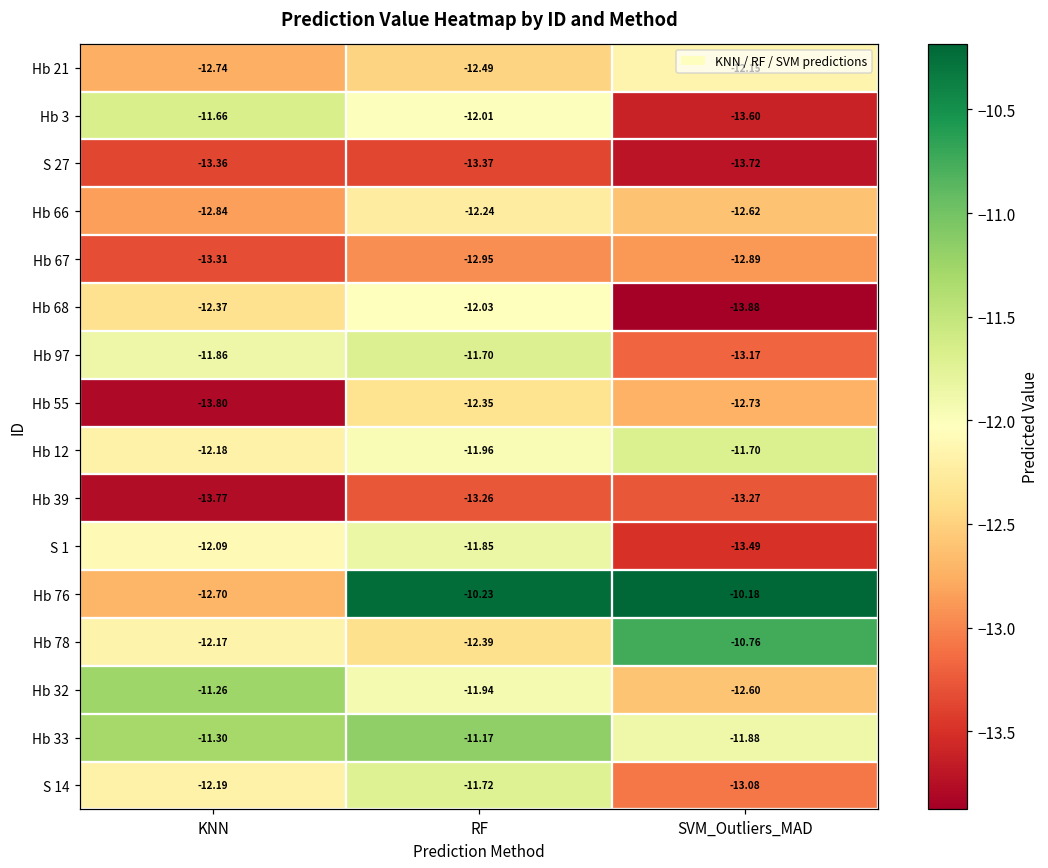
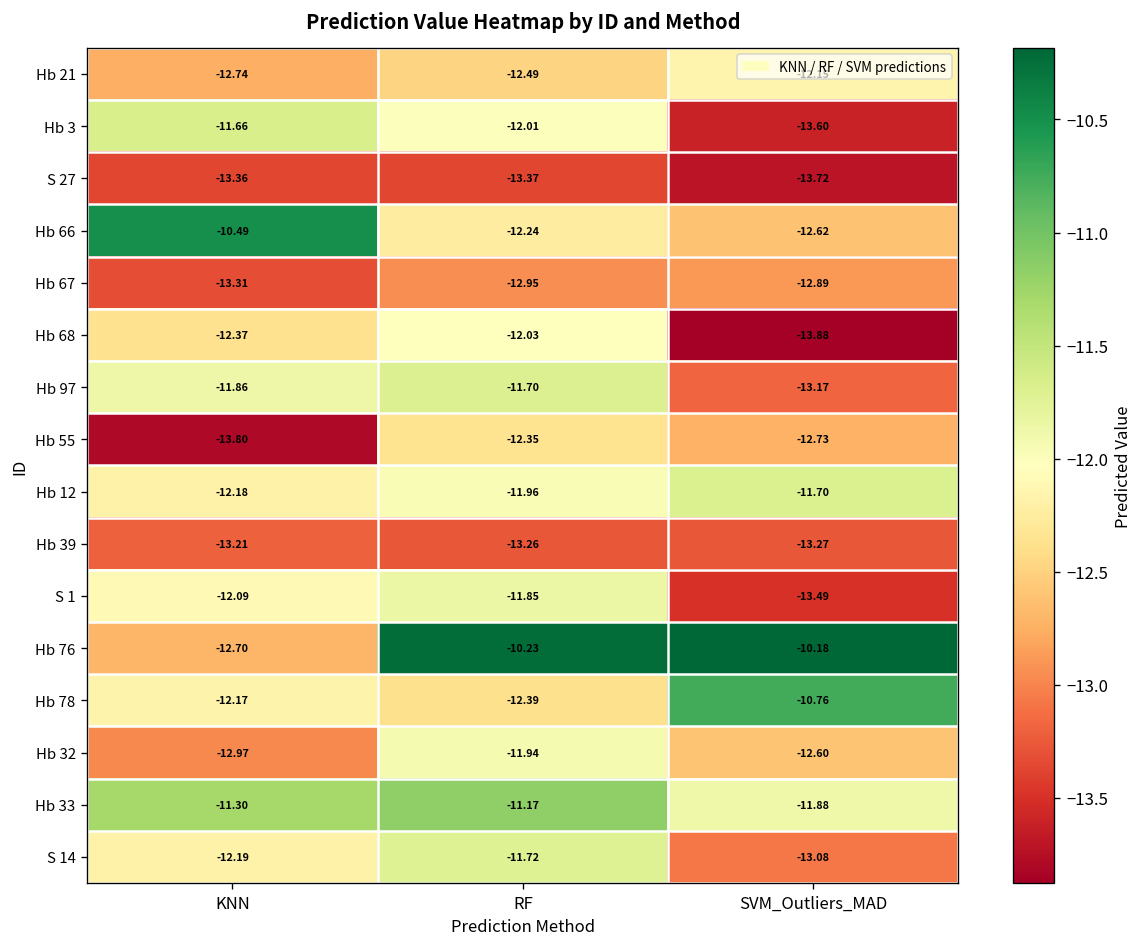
  {
    "Hb 21": {
      "KNN": -12.74,
      "RF": -12.49
    },
    "Hb 3": {
      "KNN": -11.66,
      "RF": -12.01,
      "SVM_Outliers_MAD": -13.60
    },
    "S 27": {
      "KNN": -13.36,
      "RF": -13.37,
      "SVM_Outliers_MAD": -13.72
    },
    "Hb 66": {
-     "KNN": -12.84,
+     "KNN": -10.49,
      "RF": -12.24,
      "SVM_Outliers_MAD": -12.62
    },
    "Hb 67": {
      "KNN": -13.31,
      "RF": -12.95,
      "SVM_Outliers_MAD": -12.89
    },
    "Hb 68": {
      "KNN": -12.37,
      "RF": -12.03,
      "SVM_Outliers_MAD": -13.88
    },
    "Hb 97": {
      "KNN": -11.86,
      "RF": -11.70,
      "SVM_Outliers_MAD": -13.17
    },
    "Hb 55": {
      "KNN": -13.80,
      "RF": -12.35,
      "SVM_Outliers_MAD": -12.73
    },
    "Hb 12": {
      "KNN": -12.18,
      "RF": -11.96,
      "SVM_Outliers_MAD": -11.70
    },
    "Hb 39": {
-     "KNN": -13.77,
+     "KNN": -13.21,
      "RF": -13.26,
      "SVM_Outliers_MAD": -13.27
    },
    "S 1": {
      "KNN": -12.09,
      "RF": -11.85,
      "SVM_Outliers_MAD": -13.49
    },
    "Hb 76": {
      "KNN": -12.70,
      "RF": -10.23,
      "SVM_Outliers_MAD": -10.18
    },
    "Hb 78": {
      "KNN": -12.17,
      "RF": -12.39,
      "SVM_Outliers_MAD": -10.76
    },
    "Hb 32": {
-     "KNN": -11.26,
+     "KNN": -12.97,
      "RF": -11.94,
      "SVM_Outliers_MAD": -12.60
    },
    "Hb 33": {
      "KNN": -11.30,
      "RF": -11.17,
      "SVM_Outliers_MAD": -11.88
    },
    "S 14": {
      "KNN": -12.19,
      "RF": -11.72,
      "SVM_Outliers_MAD": -13.08
    }
  }
